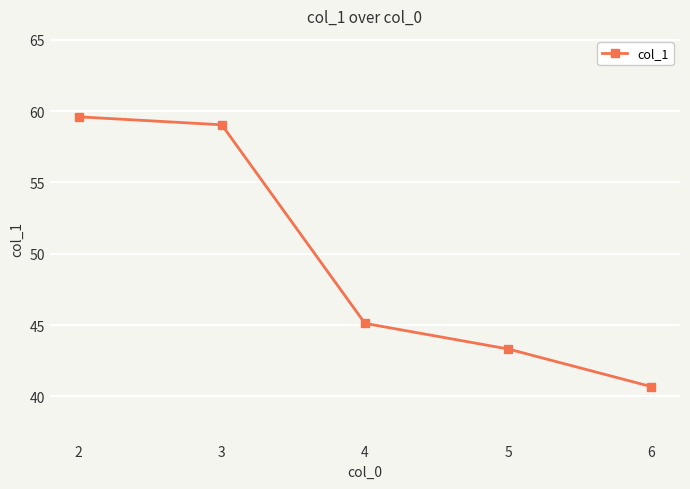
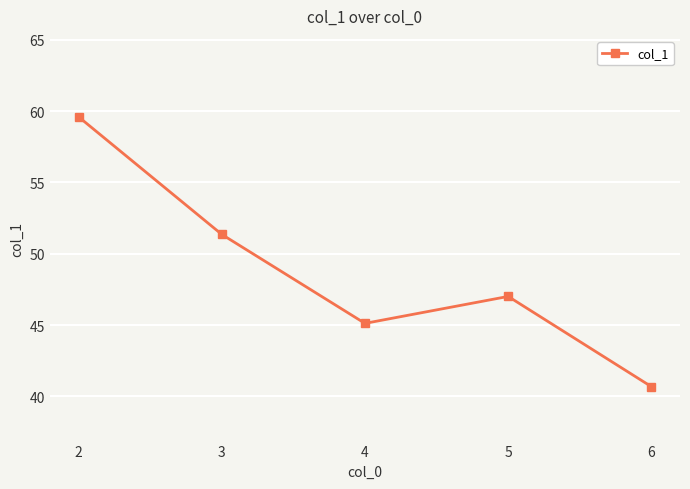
  {
    "2": 59.6,
-   "3": 59.0,
+   "3": 51.4,
    "4": 45.1,
-   "5": 43.3,
+   "5": 47.0,
    "6": 40.7
  }
